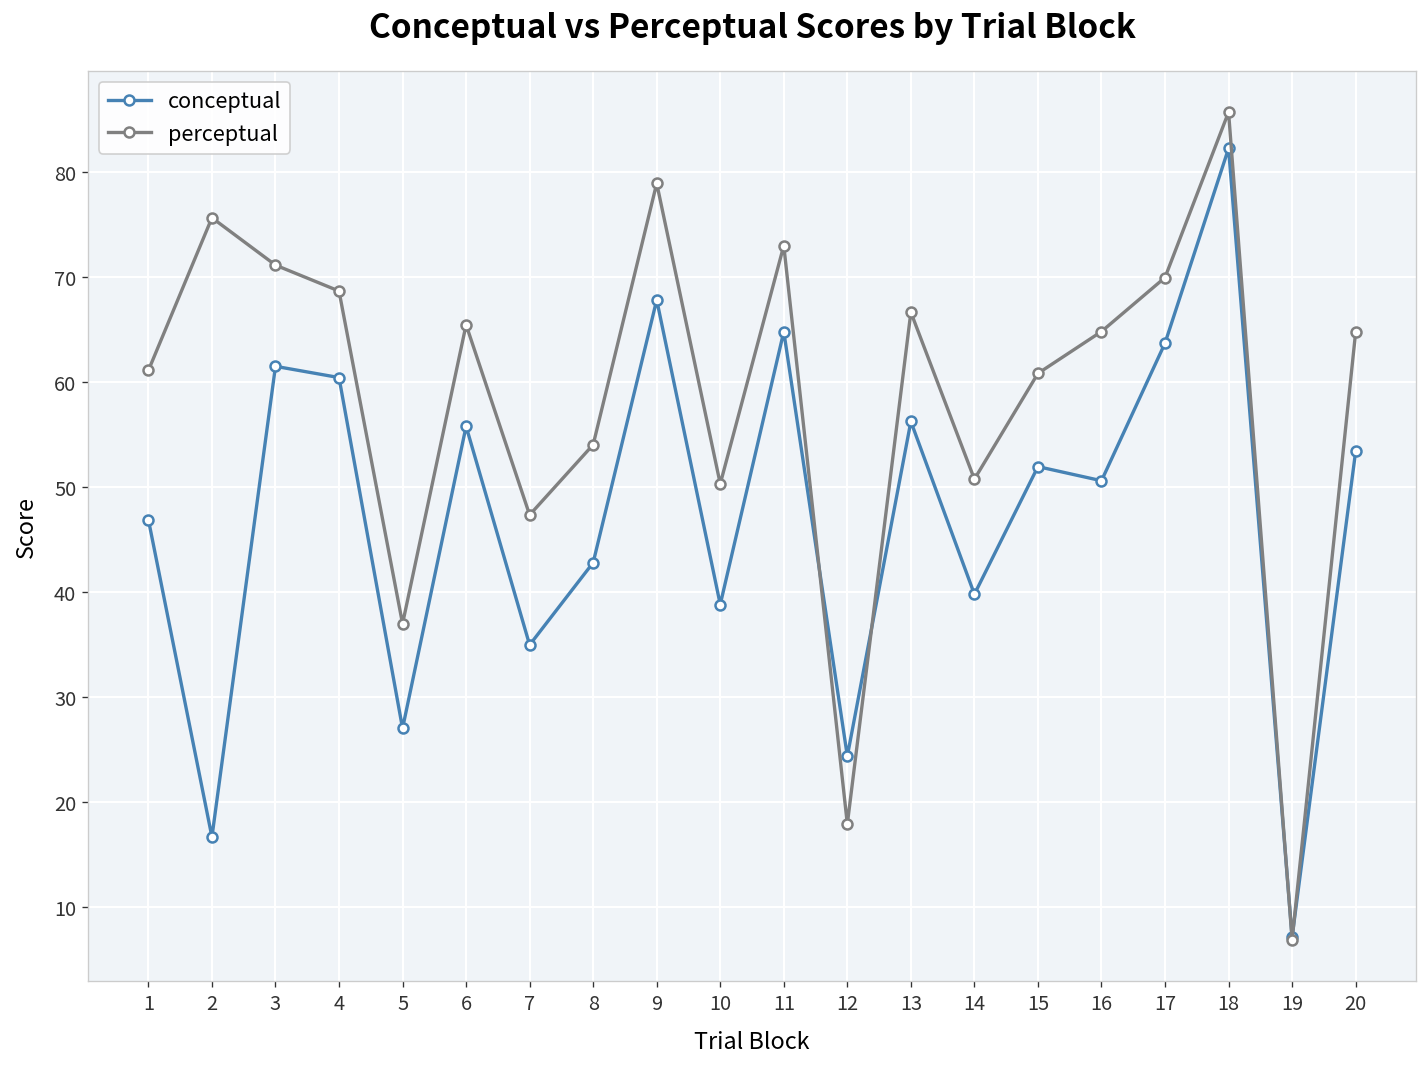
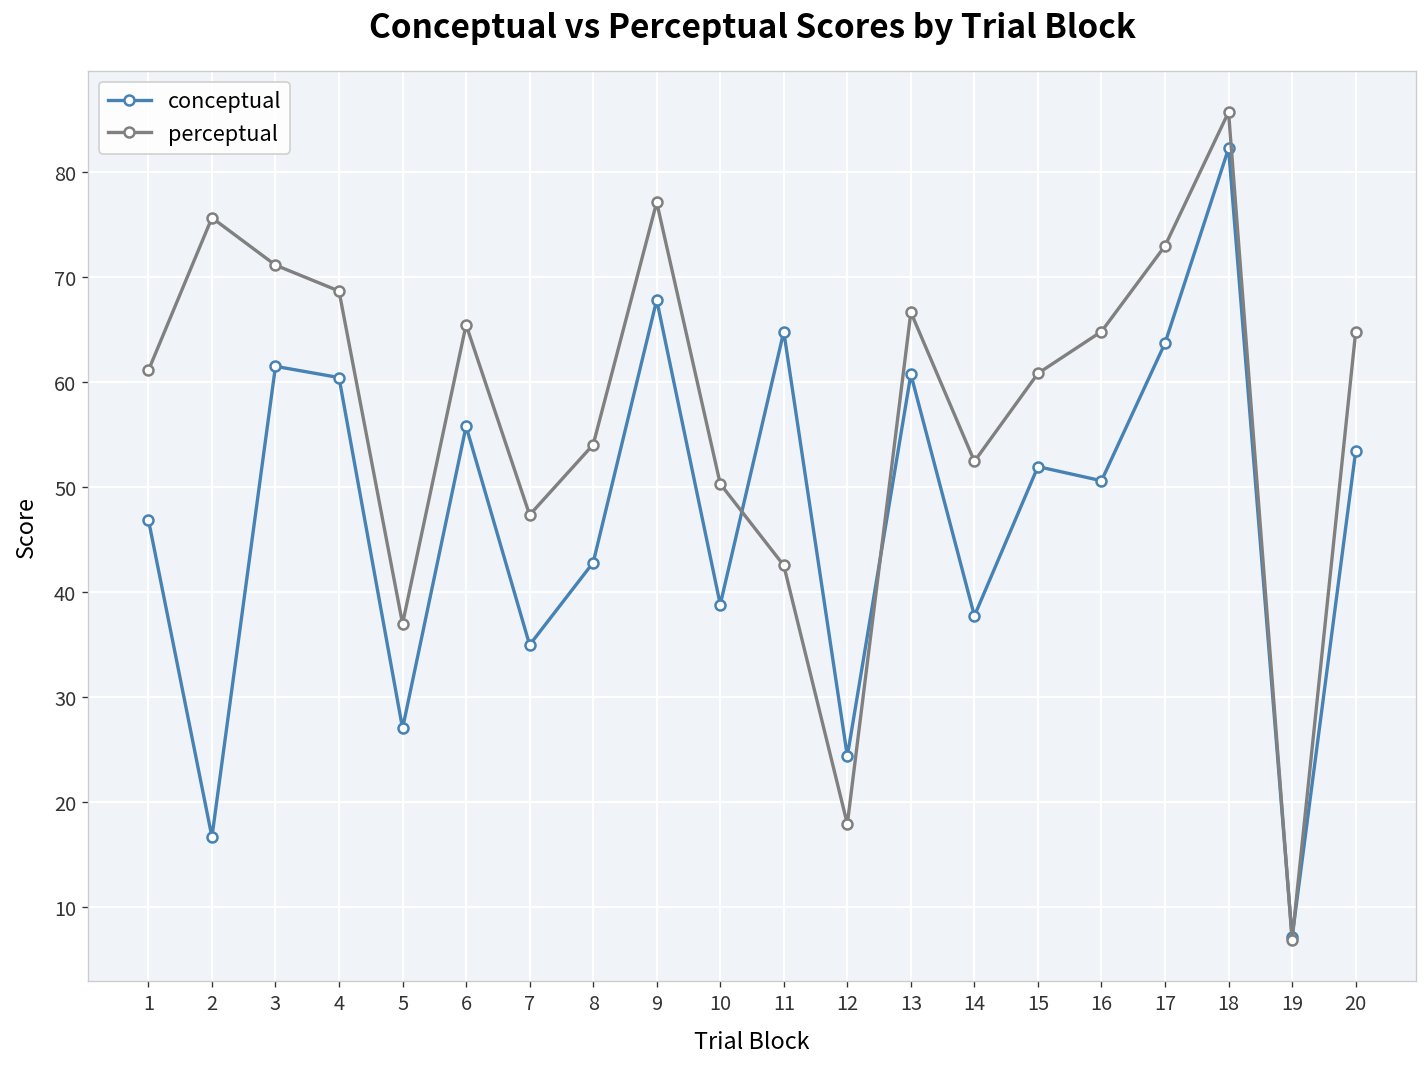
  {
    "conceptual": {
      "1": 47,
      "2": 17,
      "3": 61,
      "4": 60,
      "5": 27,
      "6": 56,
      "7": 35,
      "8": 43,
      "9": 68,
      "10": 39,
      "11": 65,
      "12": 24,
-     "13": 56,
-     "14": 40,
+     "13": 61,
+     "14": 38,
      "15": 52,
      "16": 51,
      "17": 64,
      "18": 82,
      "20": 53
    },
    "perceptual": {
      "1": 61,
      "2": 76,
      "3": 71,
      "4": 69,
      "5": 37,
      "6": 65,
      "7": 47,
      "8": 54,
-     "9": 79,
+     "9": 77,
      "10": 50,
-     "11": 73,
+     "11": 43,
      "12": 18,
      "13": 67,
-     "14": 51,
+     "14": 52,
      "15": 61,
      "16": 65,
-     "17": 70,
+     "17": 73,
      "18": 86,
      "20": 65
    }
  }
